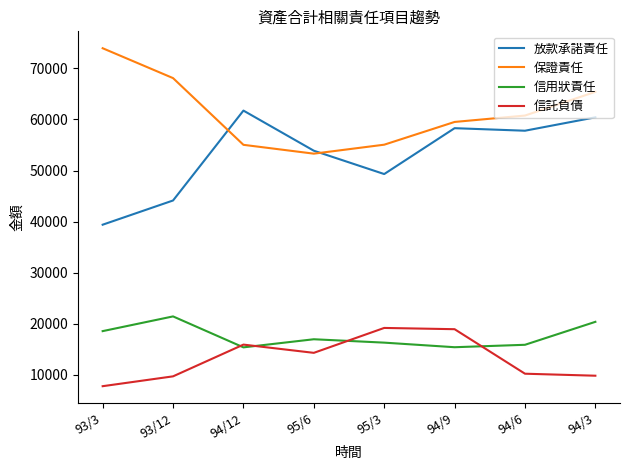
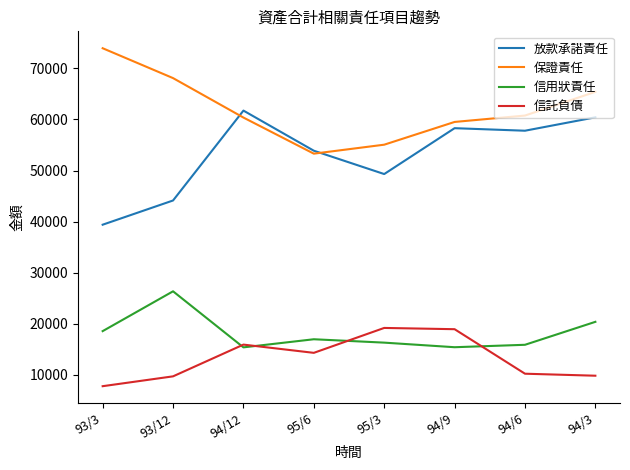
  {
    "放款承諾責任": {
      "93/3": 39000,
      "93/12": 44000,
      "94/12": 62000,
      "95/6": 54000,
      "95/3": 49000,
      "94/9": 58000,
      "94/6": 58000
    },
    "保證責任": {
      "93/3": 74000,
      "93/12": 68000,
-     "94/12": 55000,
+     "94/12": 60000,
      "95/6": 53000,
      "95/3": 55000,
      "94/9": 60000
    },
    "信用狀責任": {
      "93/3": 19000,
-     "93/12": 21000,
+     "93/12": 26000,
      "94/12": 15000,
      "95/6": 17000,
      "95/3": 16000,
      "94/9": 15000,
      "94/6": 16000,
      "94/3": 20000
    },
    "信託負債": {
      "93/3": 8000,
      "93/12": 10000,
      "94/12": 16000,
      "95/6": 14000,
      "95/3": 19000,
      "94/9": 19000,
      "94/6": 10000,
      "94/3": 10000
    }
  }
